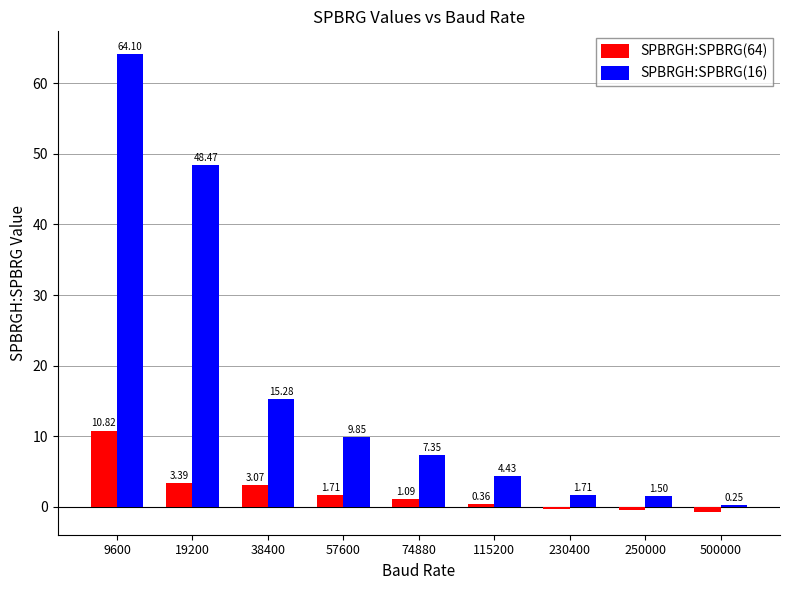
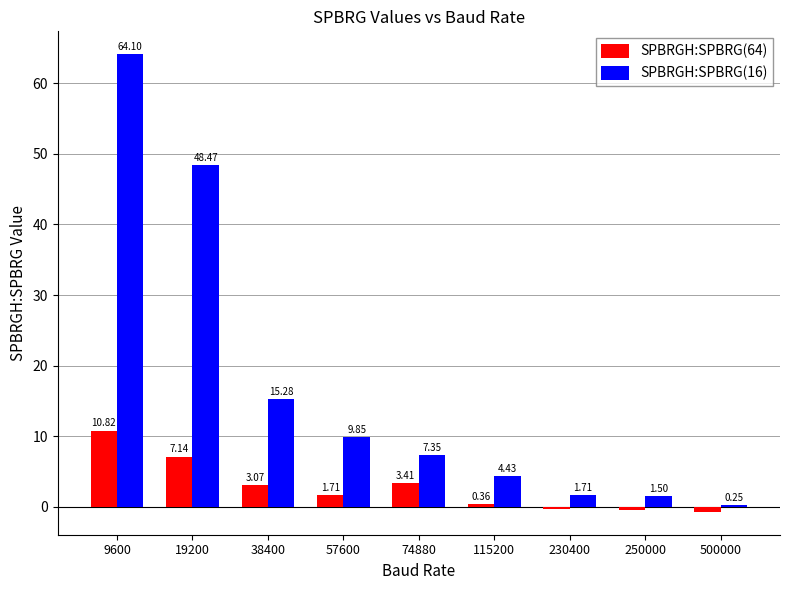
  {
    "SPBRGH:SPBRG(64)": {
      "9600": 10.82,
-     "19200": 3.39,
+     "19200": 7.14,
      "38400": 3.07,
      "57600": 1.71,
-     "74880": 1.09,
+     "74880": 3.41,
      "115200": 0.36
    },
    "SPBRGH:SPBRG(16)": {
      "9600": 64.10,
      "19200": 48.47,
      "38400": 15.28,
      "57600": 9.85,
      "74880": 7.35,
      "115200": 4.43,
      "230400": 1.71,
      "250000": 1.50,
      "500000": 0.25
    }
  }
